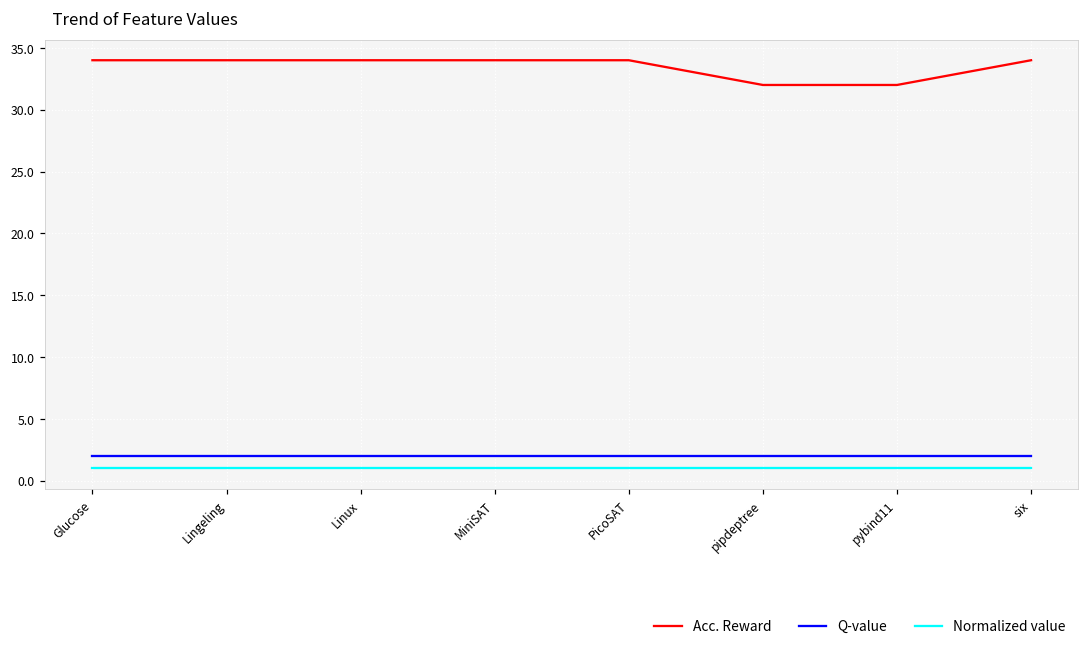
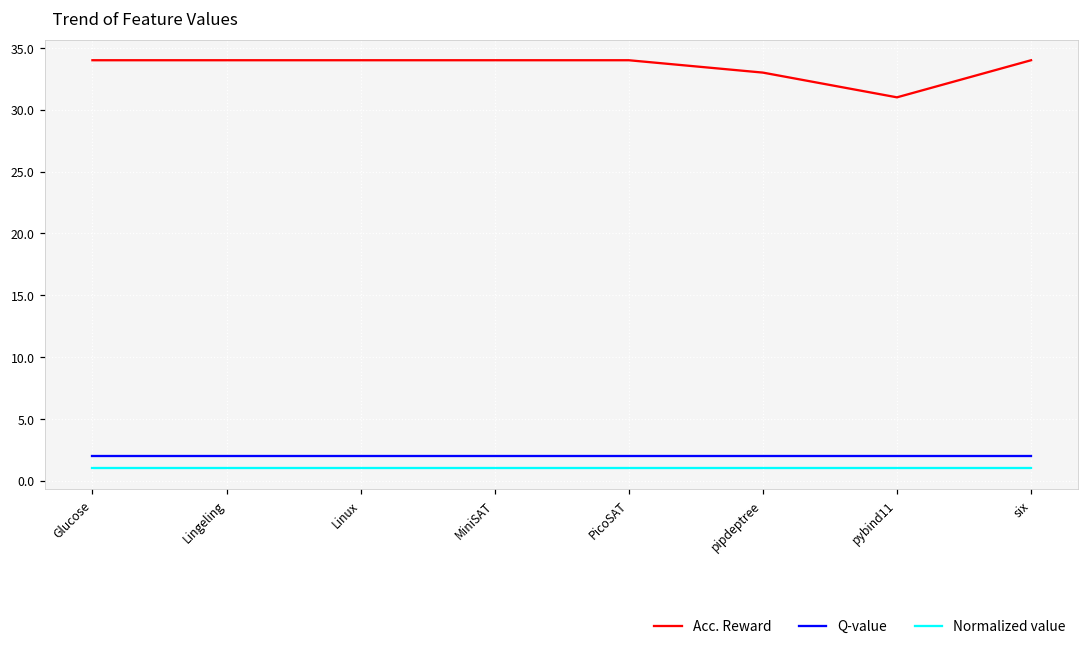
  {
    "Acc. Reward": {
      "Glucose": 34,
      "Lingeling": 34,
      "Linux": 34,
      "MiniSAT": 34,
      "PicoSAT": 34,
-     "pipdeptree": 32,
-     "pybind11": 32,
+     "pipdeptree": 33,
+     "pybind11": 31,
      "six": 34
    },
    "Q-value": {
      "Glucose": 2,
      "Lingeling": 2,
      "Linux": 2,
      "MiniSAT": 2,
      "PicoSAT": 2,
      "pipdeptree": 2,
      "pybind11": 2,
      "six": 2
    },
    "Normalized value": {
      "Glucose": 1,
      "Lingeling": 1,
      "Linux": 1,
      "MiniSAT": 1,
      "PicoSAT": 1,
      "pipdeptree": 1,
      "pybind11": 1,
      "six": 1
    }
  }
